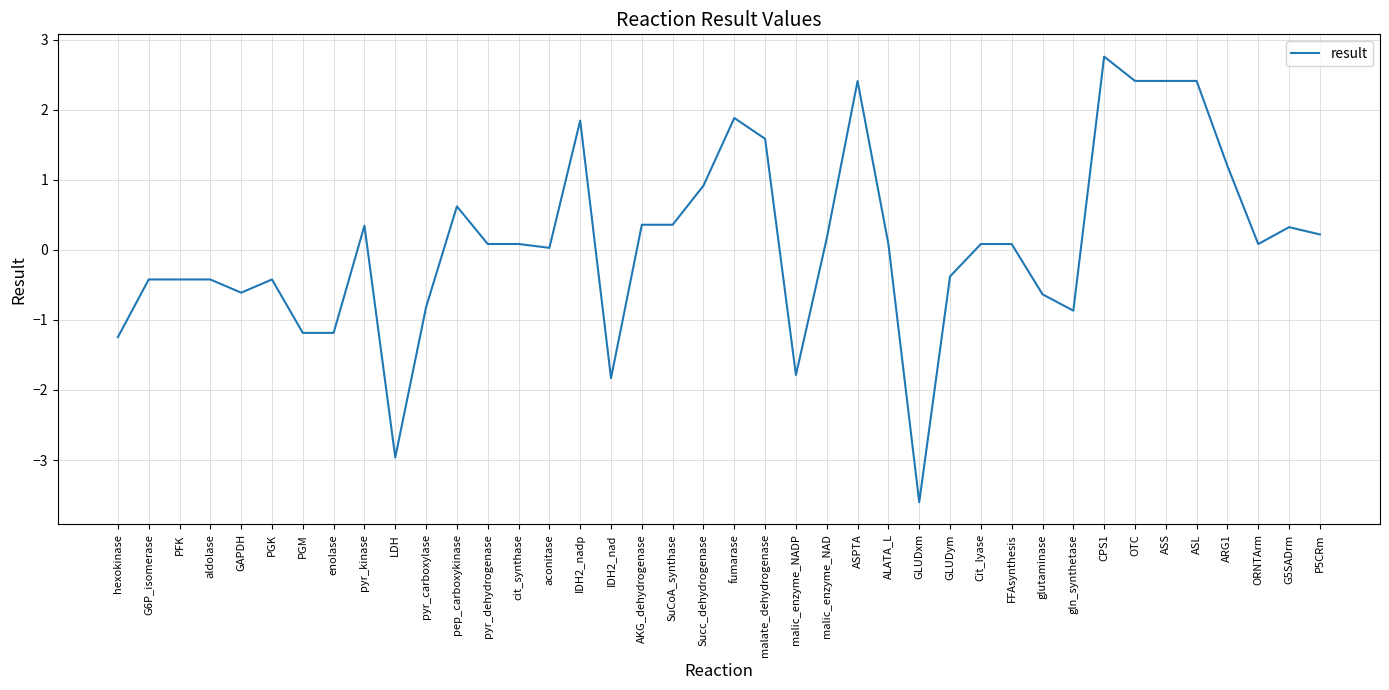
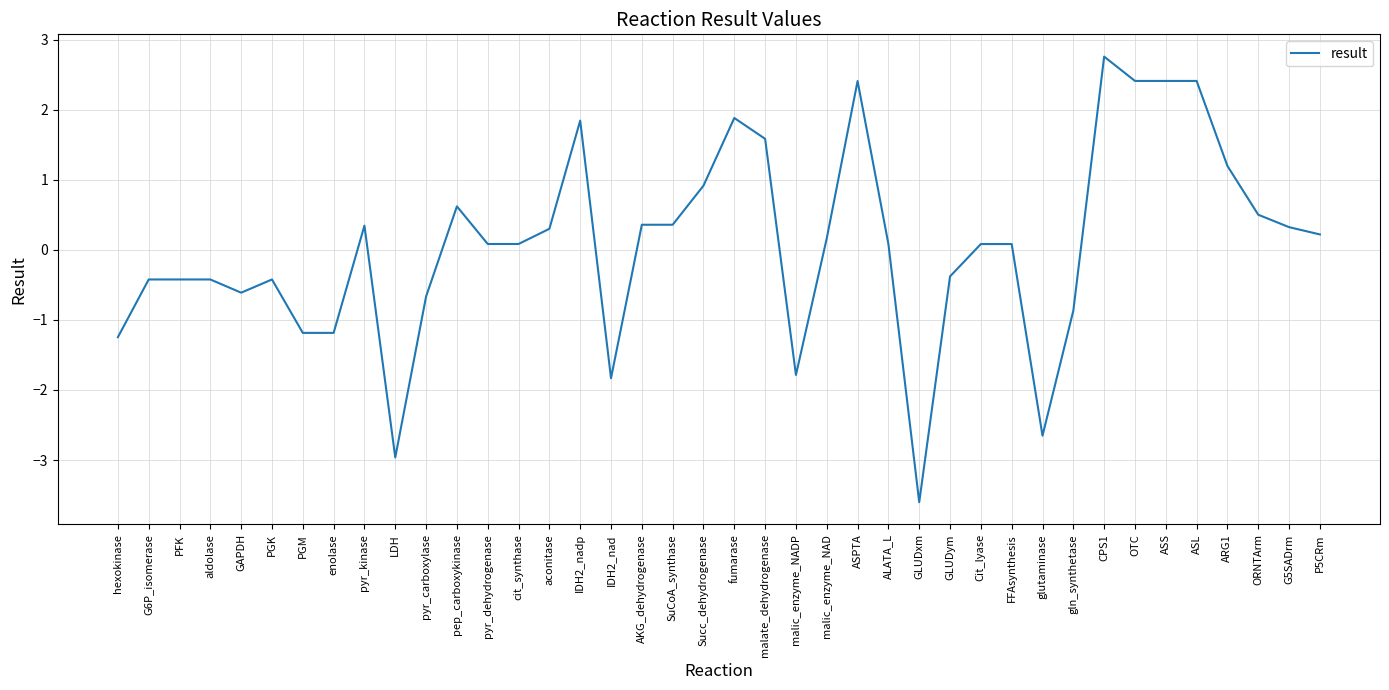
  {
    "hexokinase": -1.2,
    "G6P_isomerase": -0.4,
    "PFK": -0.4,
    "aldolase": -0.4,
    "GAPDH": -0.6,
    "PGK": -0.4,
    "PGM": -1.2,
    "enolase": -1.2,
    "pyr_kinase": 0.3,
    "LDH": -3.0,
-   "pyr_carboxylase": -0.8,
+   "pyr_carboxylase": -0.7,
    "pep_carboxykinase": 0.6,
    "pyr_dehydrogenase": 0.1,
    "cit_synthase": 0.1,
-   "aconitase": 0.0,
+   "aconitase": 0.3,
    "IDH2_nadp": 1.8,
    "IDH2_nad": -1.8,
    "AKG_dehydrogenase": 0.4,
    "SuCoA_synthase": 0.4,
    "Succ_dehydrogenase": 0.9,
    "fumarase": 1.9,
    "malate_dehydrogenase": 1.6,
    "malic_enzyme_NADP": -1.8,
    "malic_enzyme_NAD": 0.2,
    "ASPTA": 2.4,
    "ALATA_L": 0.1,
    "GLUDxm": -3.6,
    "GLUDym": -0.4,
    "Cit_lyase": 0.1,
    "FFAsynthesis": 0.1,
-   "glutaminase": -0.6,
+   "glutaminase": -2.7,
    "gln_synthetase": -0.9,
    "CPS1": 2.8,
    "OTC": 2.4,
    "ASS": 2.4,
    "ASL": 2.4,
    "ARG1": 1.2,
-   "ORNTArm": 0.1,
+   "ORNTArm": 0.5,
    "G5SADrm": 0.3,
    "P5CRm": 0.2
  }
